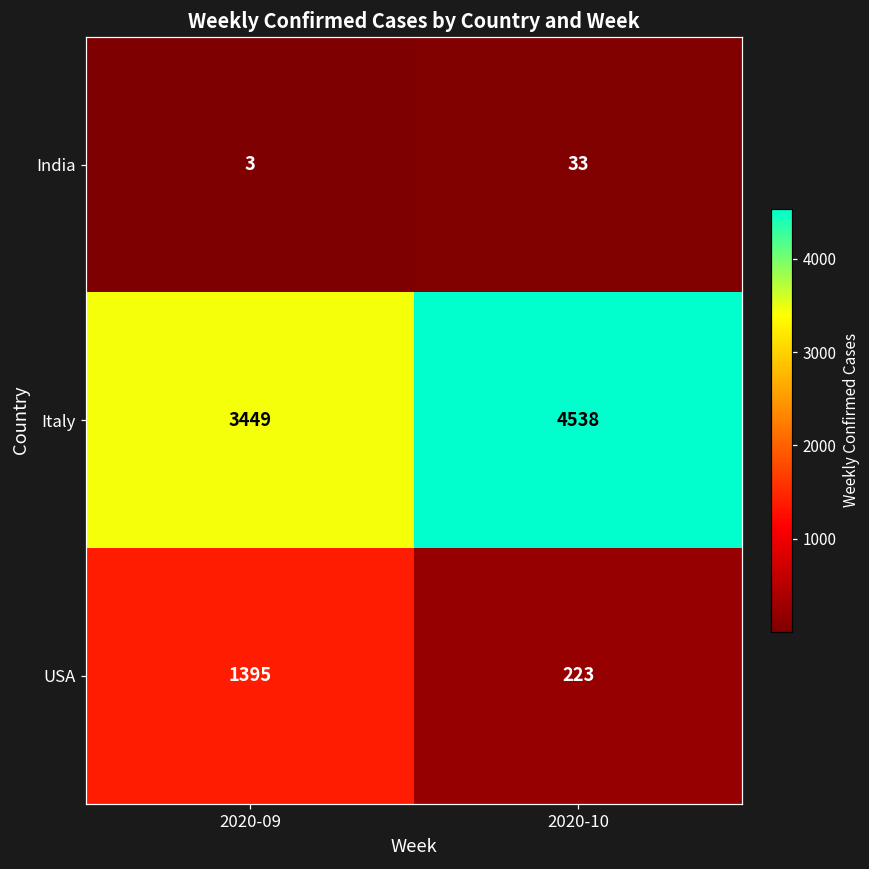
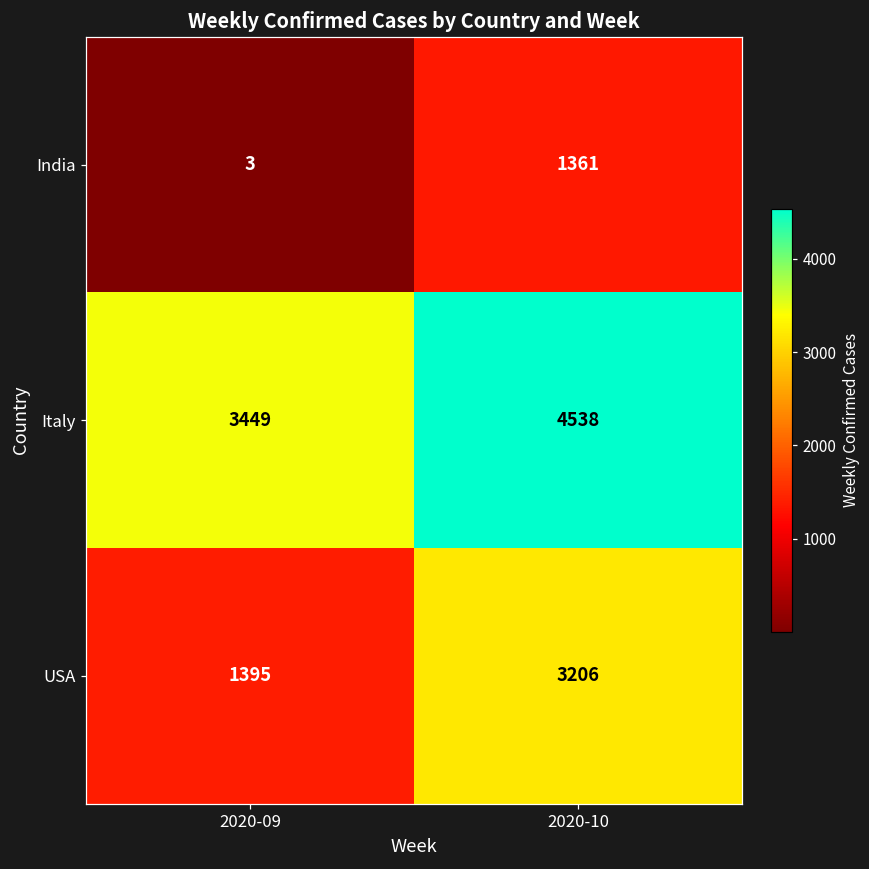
  {
    "India": {
      "2020-09": 3,
-     "2020-10": 33
+     "2020-10": 1361
    },
    "Italy": {
      "2020-09": 3449,
      "2020-10": 4538
    },
    "USA": {
      "2020-09": 1395,
-     "2020-10": 223
+     "2020-10": 3206
    }
  }
